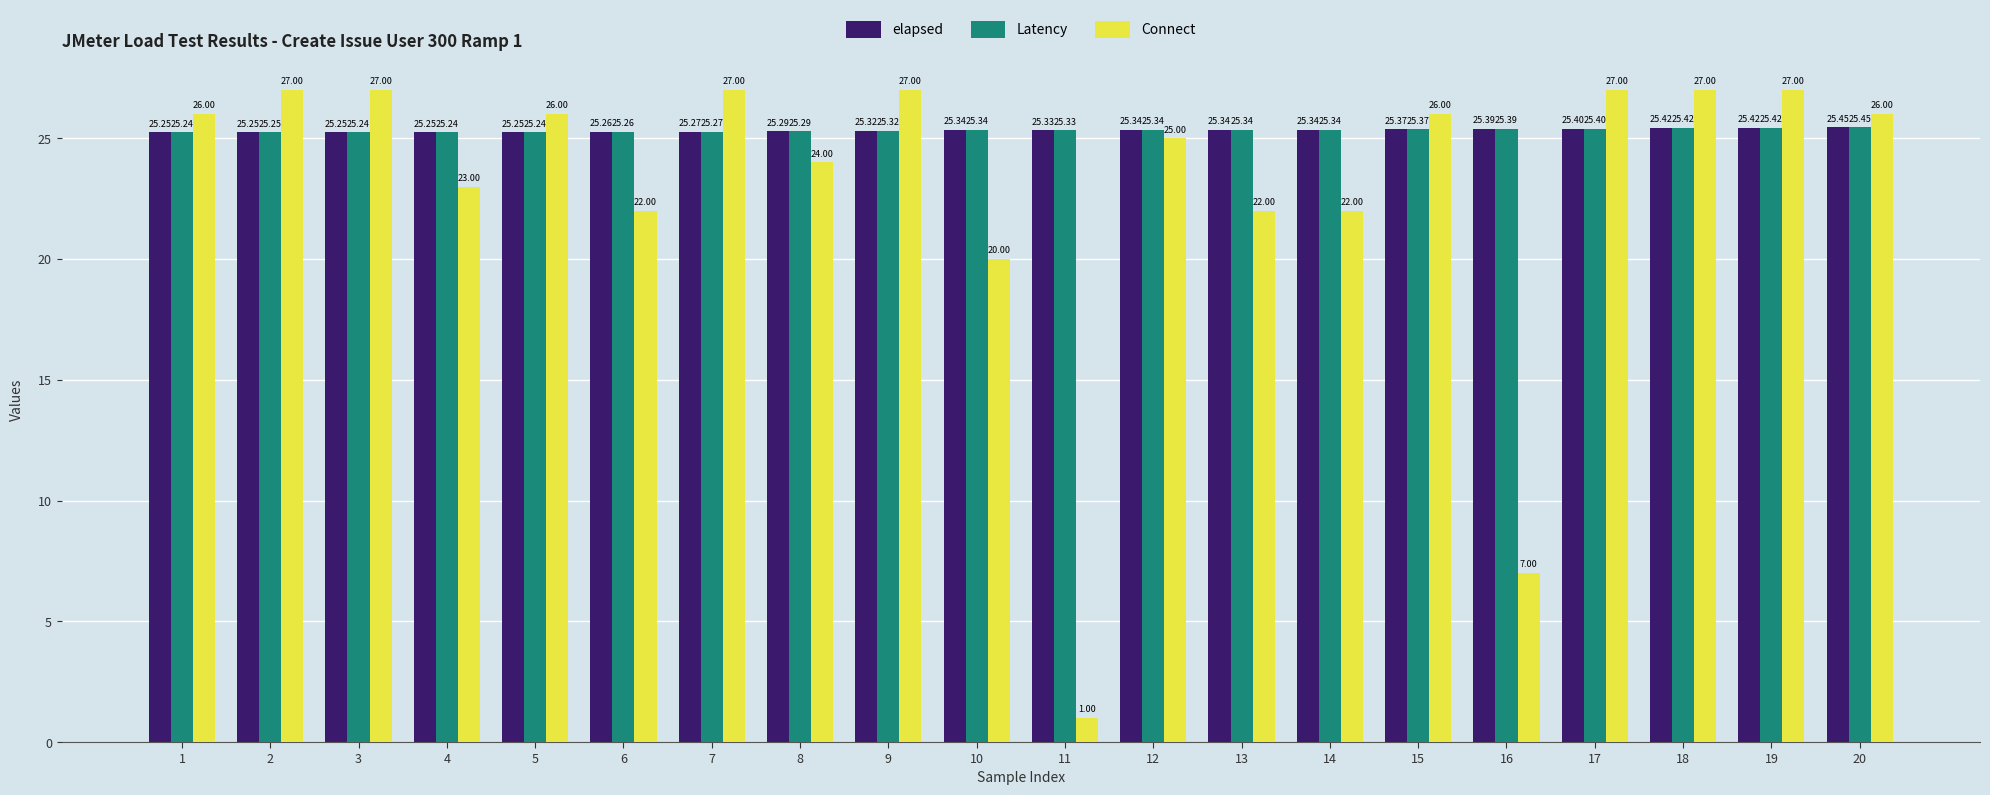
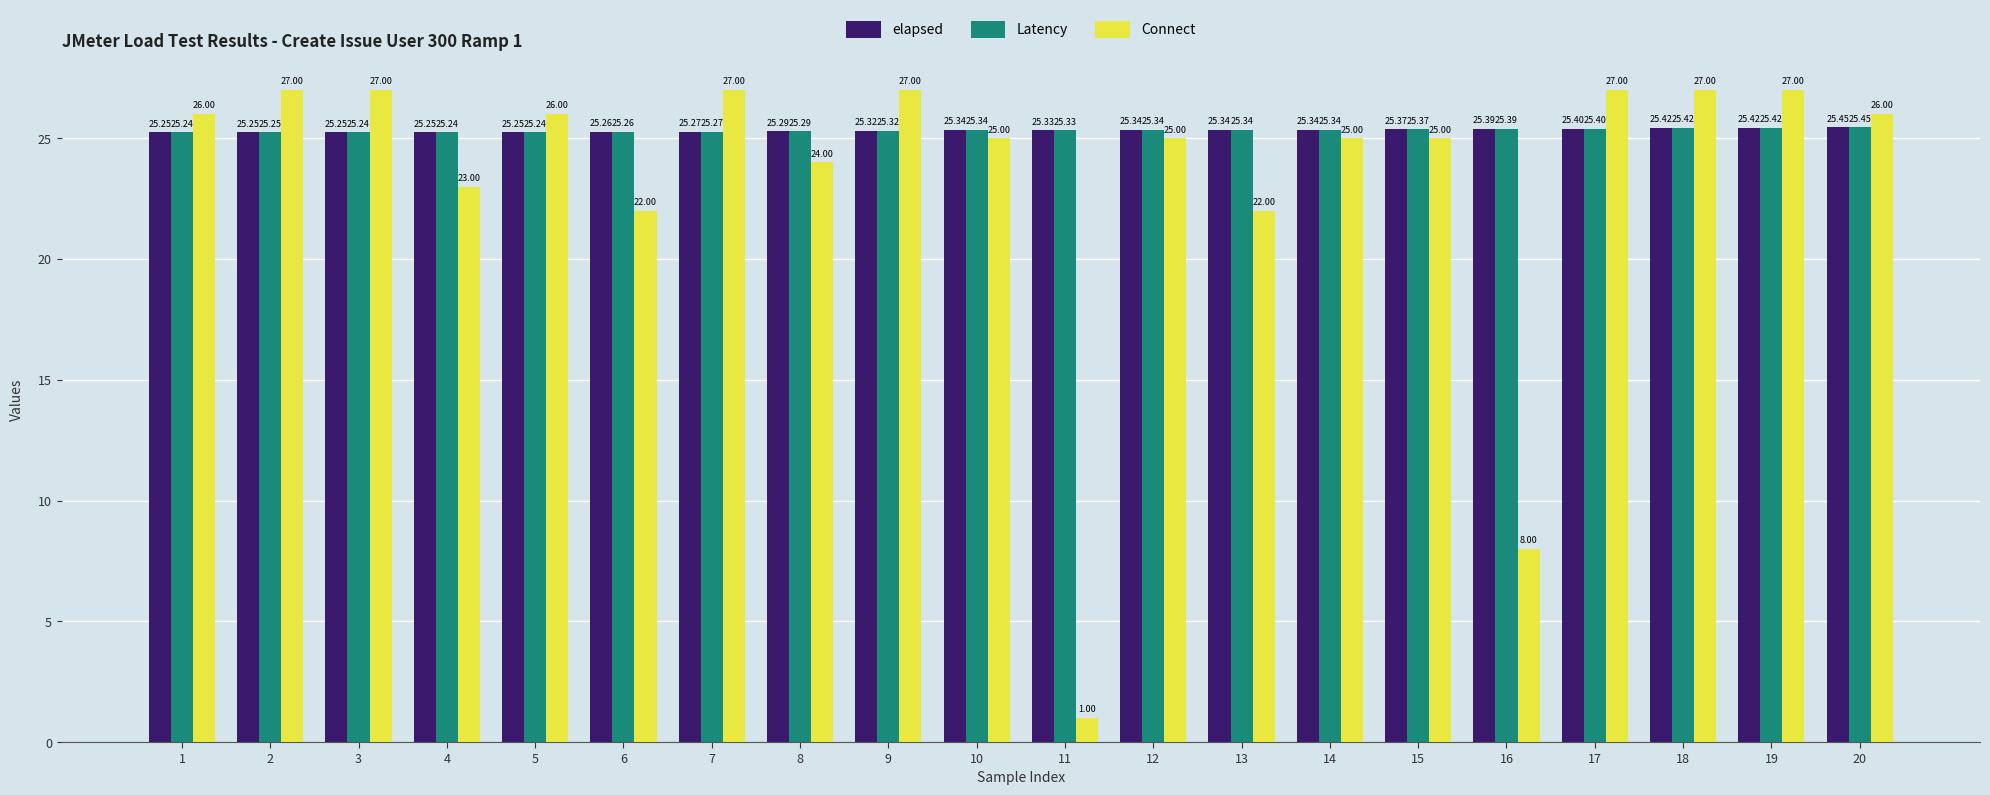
  {
    "elapsed": {
      "1": 25.25,
      "2": 25.25,
      "3": 25.25,
      "4": 25.25,
      "5": 25.25,
      "6": 25.26,
      "7": 25.27,
      "8": 25.29,
      "9": 25.32,
      "10": 25.34,
      "11": 25.33,
      "12": 25.34,
      "13": 25.34,
      "14": 25.34,
      "15": 25.37,
      "16": 25.39,
      "17": 25.40,
      "18": 25.42,
      "19": 25.42,
      "20": 25.45
    },
    "Latency": {
      "1": 25.24,
      "2": 25.25,
      "3": 25.24,
      "4": 25.24,
      "5": 25.24,
      "6": 25.26,
      "7": 25.27,
      "8": 25.29,
      "9": 25.32,
      "10": 25.34,
      "11": 25.33,
      "12": 25.34,
      "13": 25.34,
      "14": 25.34,
      "15": 25.37,
      "16": 25.39,
      "17": 25.40,
      "18": 25.42,
      "19": 25.42,
      "20": 25.45
    },
    "Connect": {
      "1": 26.00,
      "2": 27.00,
      "3": 27.00,
      "4": 23.00,
      "5": 26.00,
      "6": 22.00,
      "7": 27.00,
      "8": 24.00,
      "9": 27.00,
-     "10": 20.00,
+     "10": 25.00,
      "11": 1.00,
      "12": 25.00,
      "13": 22.00,
-     "14": 22.00,
-     "15": 26.00,
-     "16": 7.00,
+     "14": 25.00,
+     "15": 25.00,
+     "16": 8.00,
      "17": 27.00,
      "18": 27.00,
      "19": 27.00,
      "20": 26.00
    }
  }
